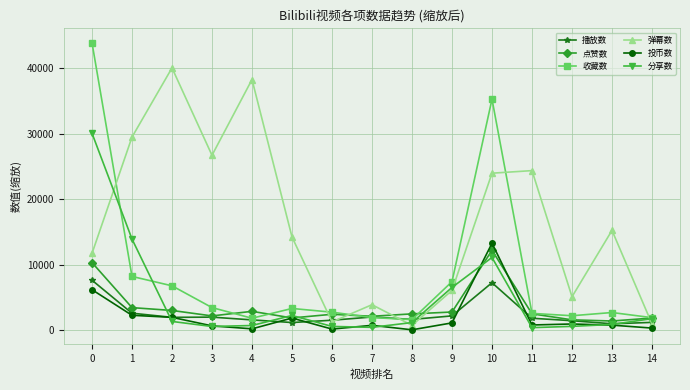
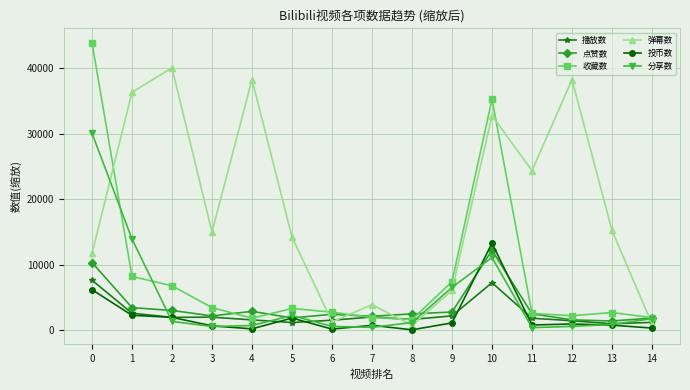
  {
    "弹幕数": {
      "0": 12000,
-     "1": 29000,
+     "1": 36000,
      "2": 40000,
-     "3": 27000,
+     "3": 15000,
      "4": 38000,
      "5": 14000,
      "7": 4000,
      "8": 1000,
      "9": 6000,
-     "10": 24000,
+     "10": 33000,
      "11": 24000,
-     "12": 5000,
+     "12": 38000,
      "13": 15000
    }
  }
